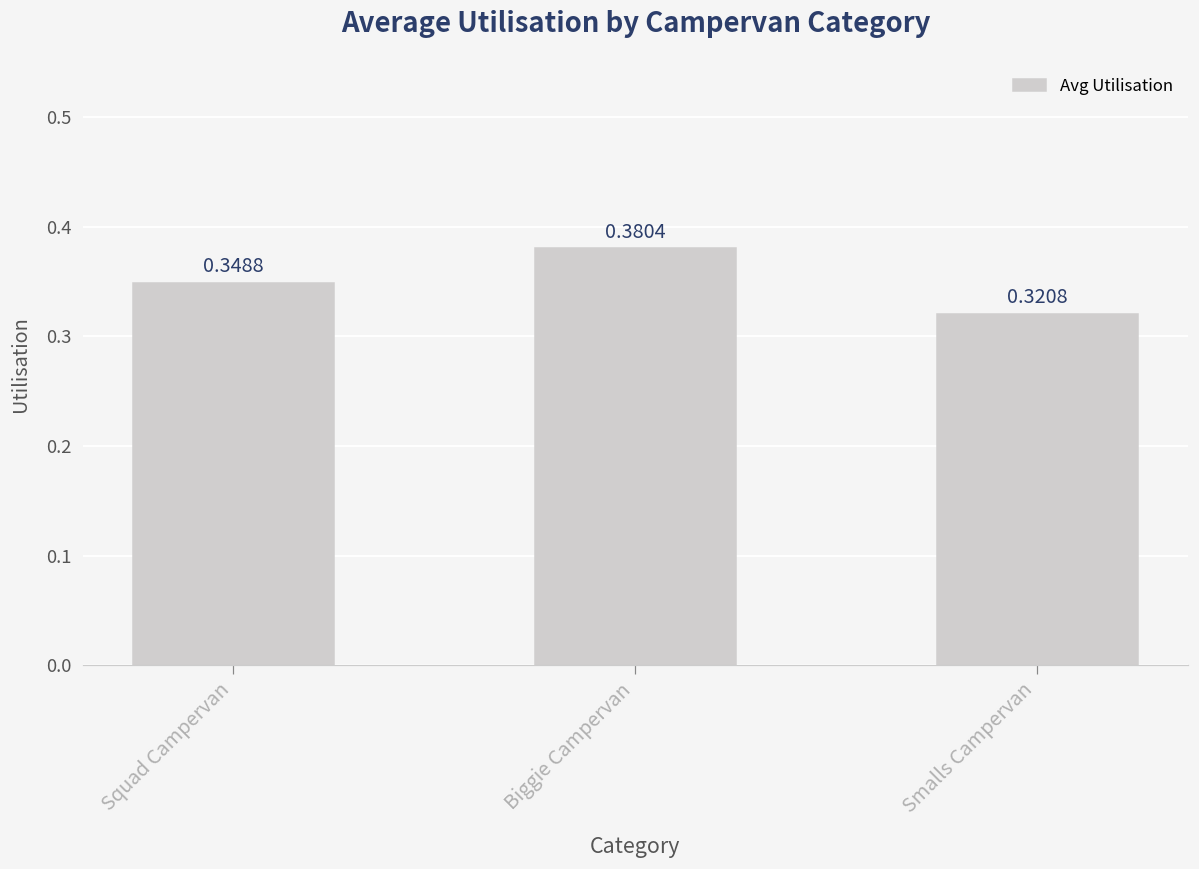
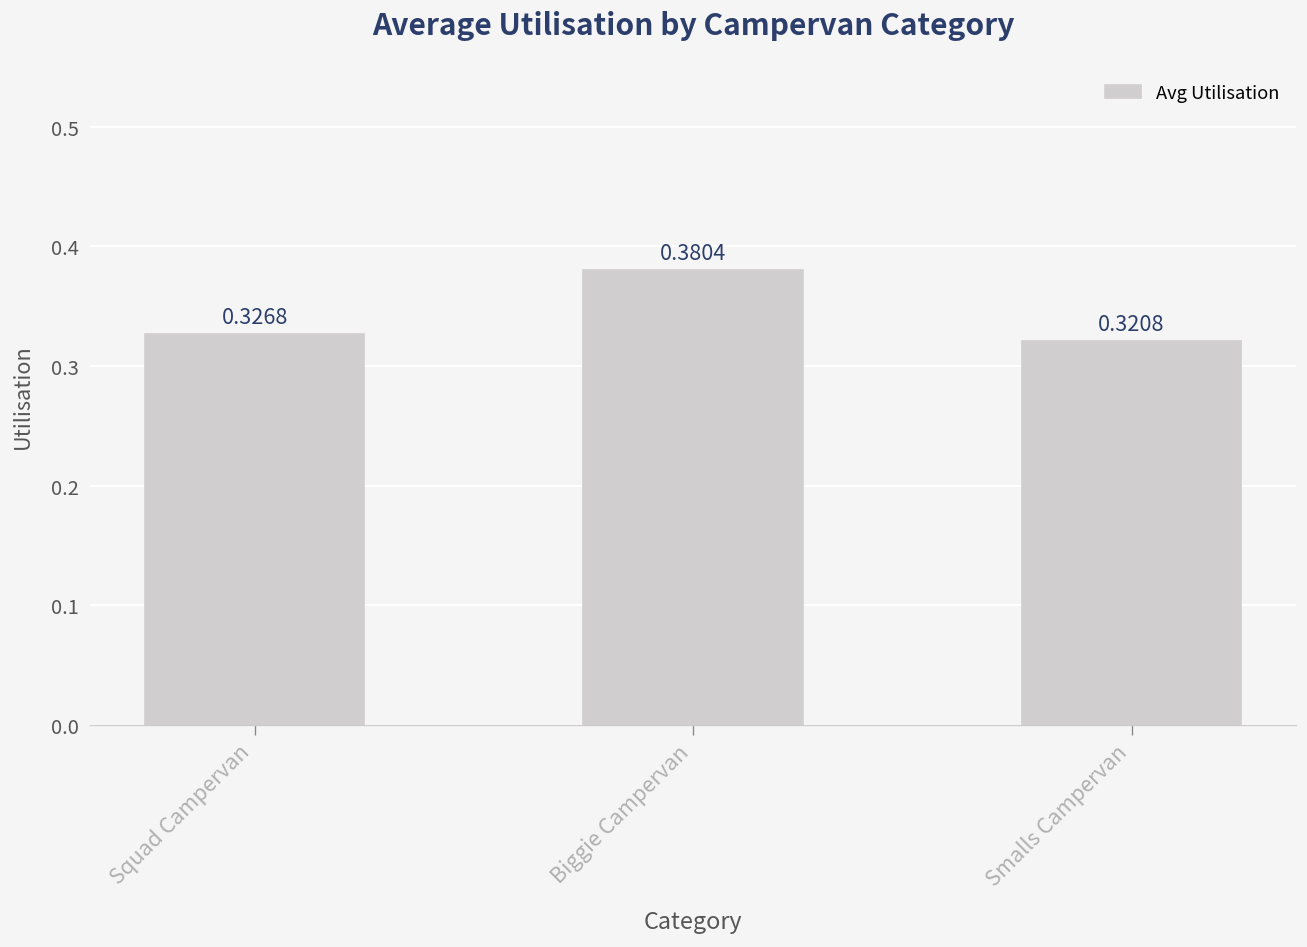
  {
-   "Squad Campervan": 0.3488,
+   "Squad Campervan": 0.3268,
    "Biggie Campervan": 0.3804,
    "Smalls Campervan": 0.3208
  }
